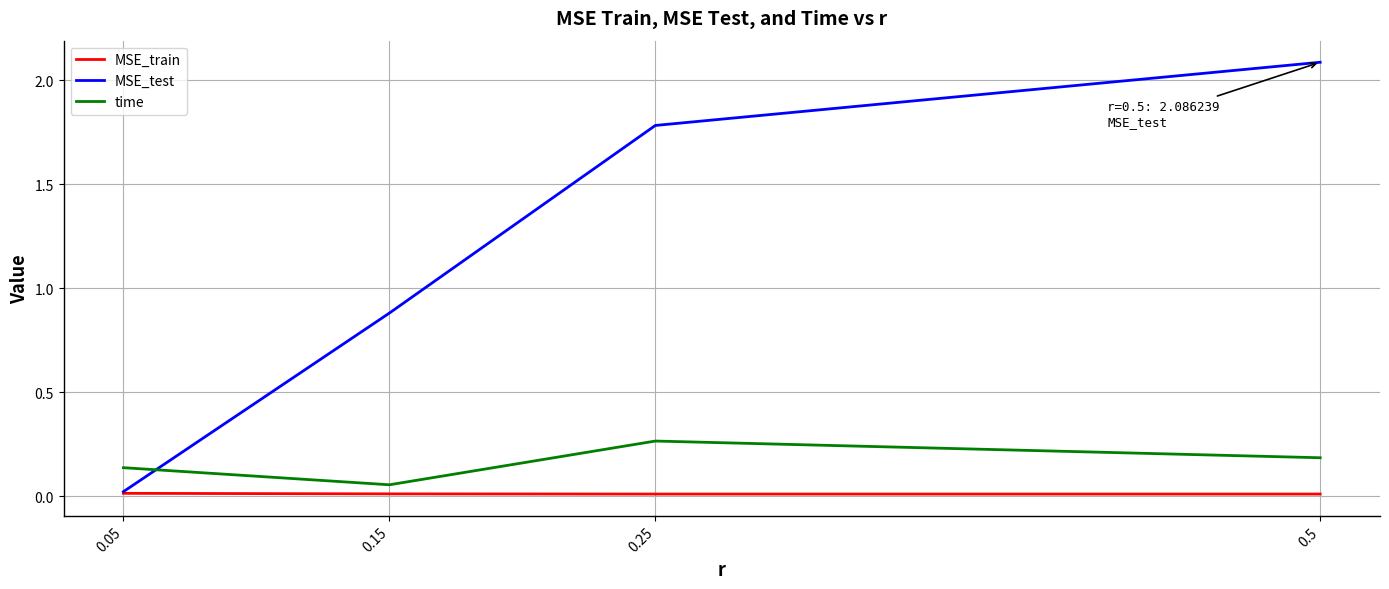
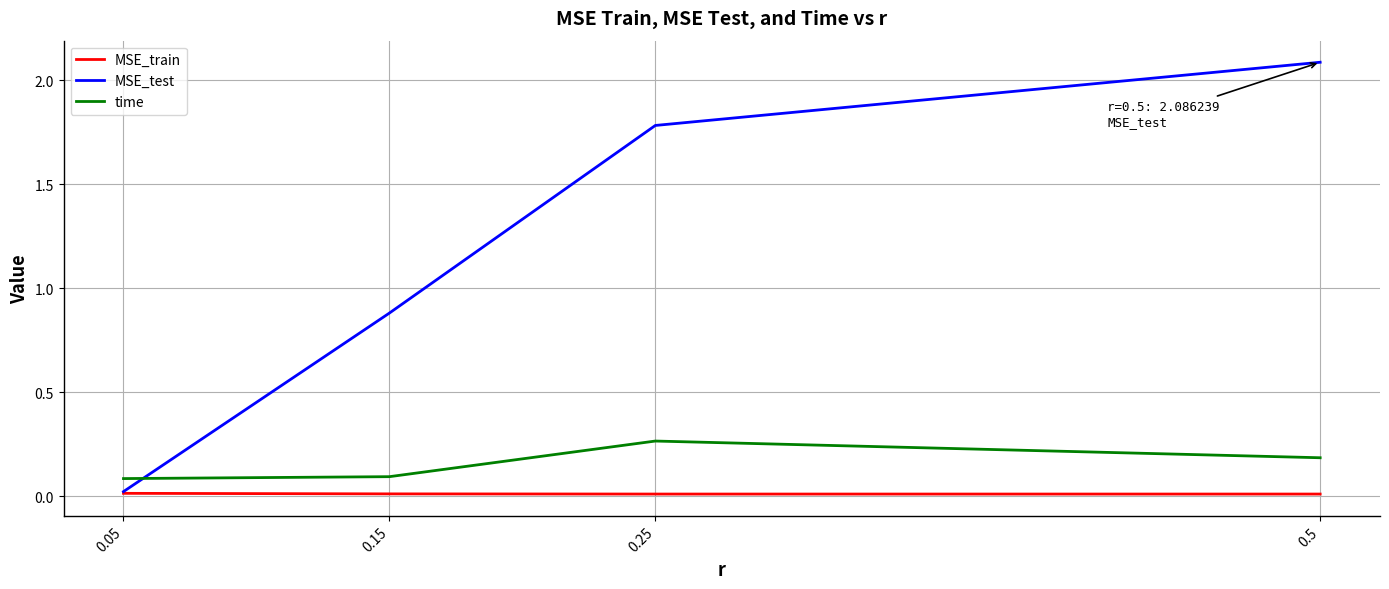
  {
    "MSE_train": {
      "0.15": 0.01,
      "0.25": 0.01,
      "0.5": 0.01
    },
    "MSE_test": {
      "0.5": 2.086239
    },
    "time": {
-     "0.05": 0.14,
-     "0.15": 0.05,
+     "0.05": 0.08,
+     "0.15": 0.09,
      "0.25": 0.27,
      "0.5": 0.18
    }
  }
